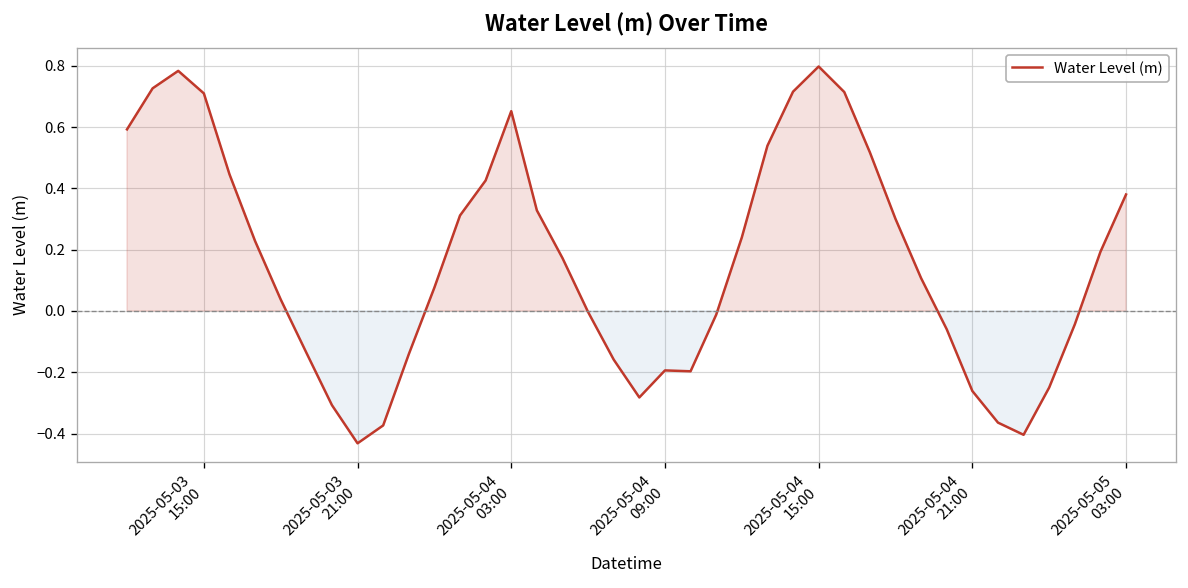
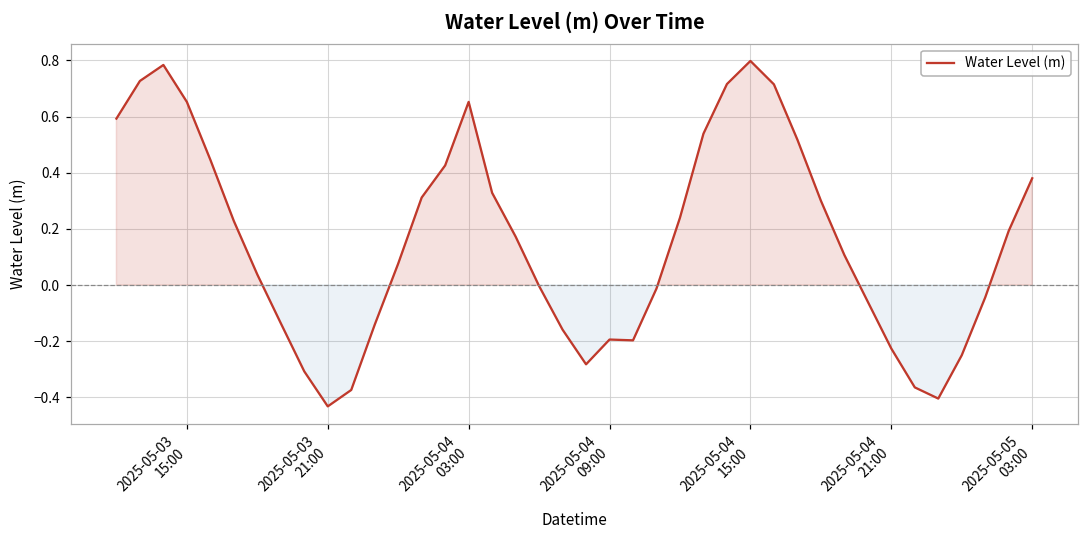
  {
-   "2025-05-03 15:00": 0.71,
+   "2025-05-03 15:00": 0.65,
    "2025-05-03 21:00": -0.43,
    "2025-05-04 03:00": 0.65,
    "2025-05-04 09:00": -0.19,
    "2025-05-04 15:00": 0.80,
-   "2025-05-04 21:00": -0.26,
+   "2025-05-04 21:00": -0.23,
    "2025-05-05 03:00": 0.38
  }
